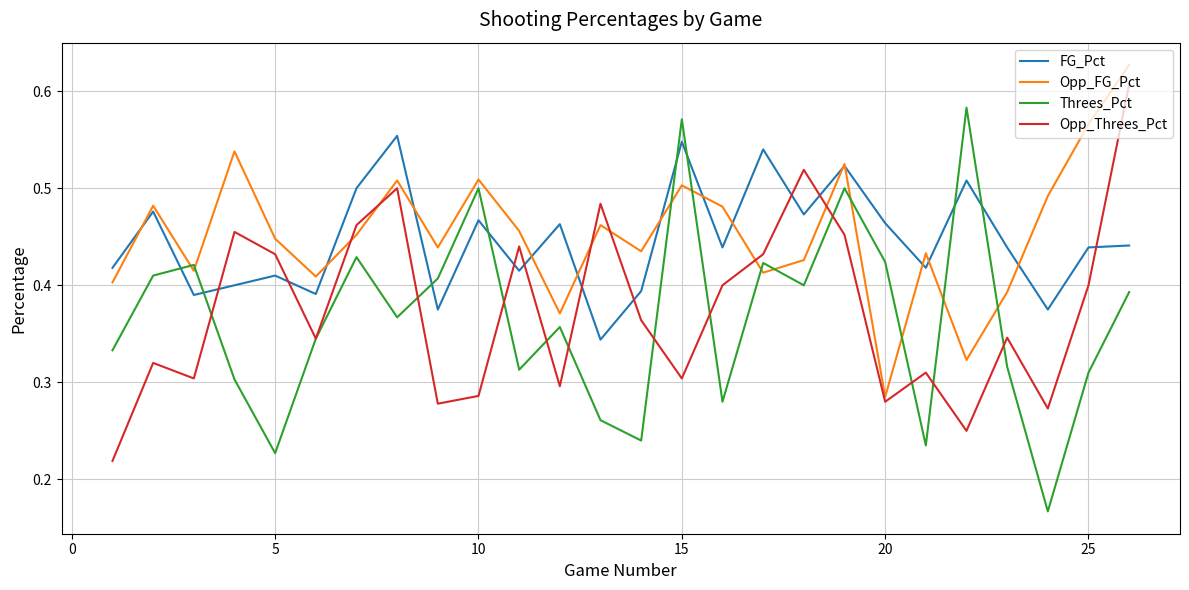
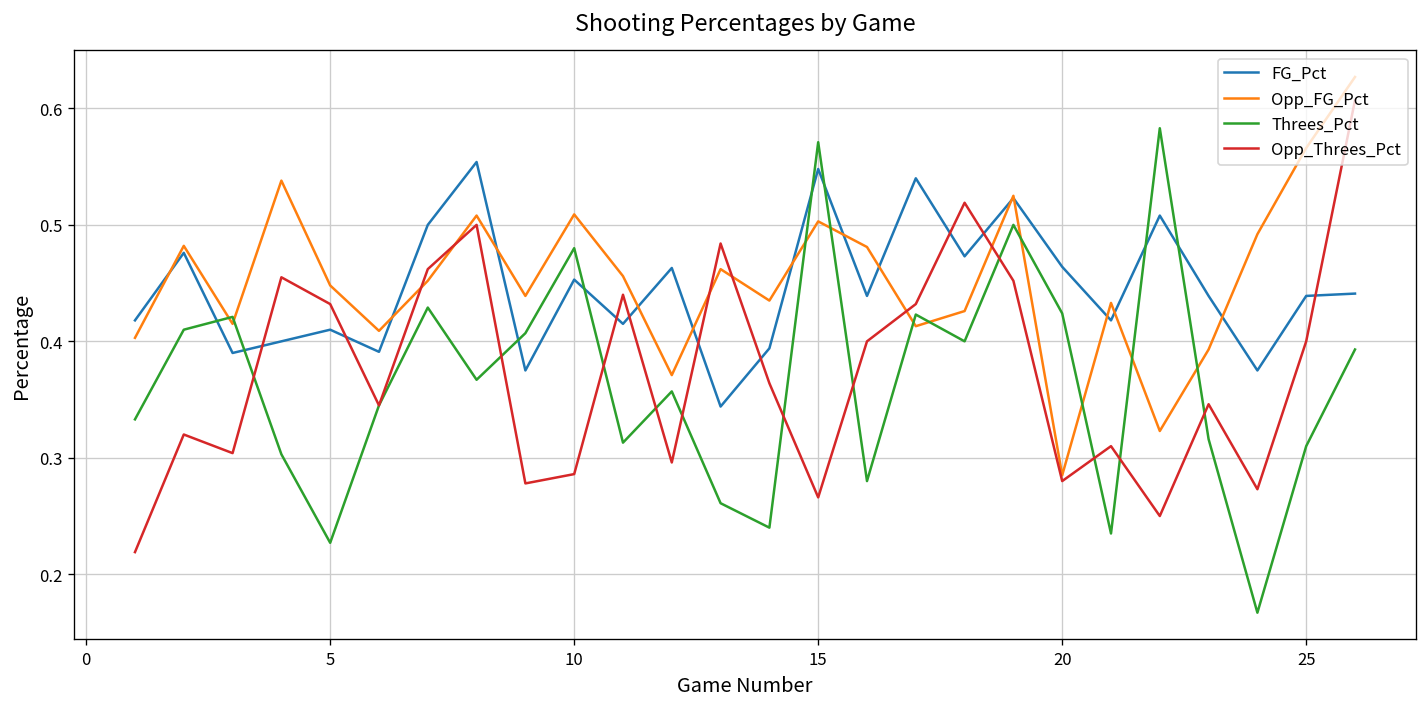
  {
    "FG_Pct": {
      "5": 0.41,
-     "10": 0.47,
+     "10": 0.45,
      "15": 0.55,
      "20": 0.46,
      "25": 0.44
    },
    "Opp_FG_Pct": {
      "5": 0.45,
      "10": 0.51,
      "15": 0.50,
      "20": 0.29
    },
    "Threes_Pct": {
      "5": 0.23,
-     "10": 0.50,
+     "10": 0.48,
      "15": 0.57,
      "20": 0.42,
      "25": 0.31
    },
    "Opp_Threes_Pct": {
      "5": 0.43,
      "10": 0.29,
-     "15": 0.30,
+     "15": 0.27,
      "20": 0.28,
      "25": 0.40
    }
  }
